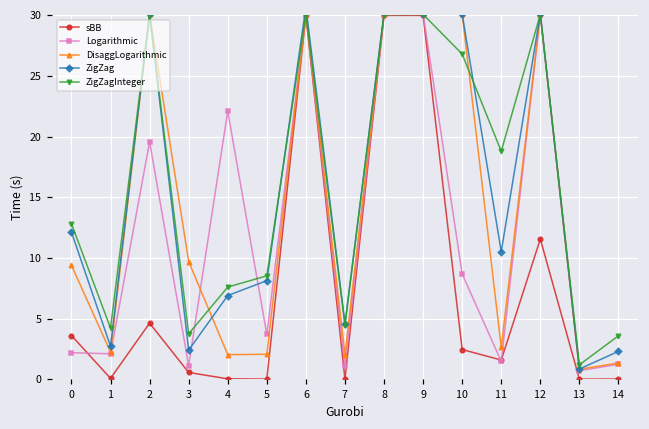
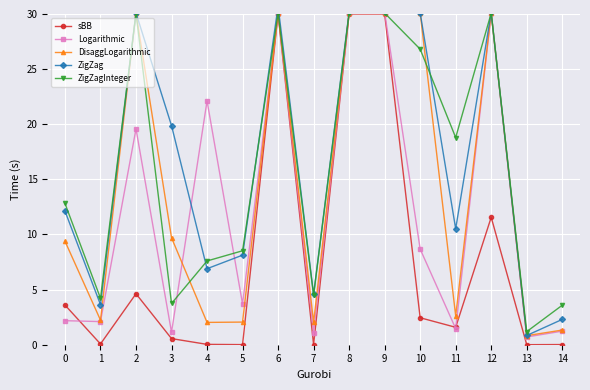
  {
    "sBB": {
      "0": 3.6,
      "1": 0.1,
      "2": 4.6,
      "3": 0.6,
      "4": 0.0,
      "5": 0.0,
      "7": 0.0,
      "10": 2.4,
      "12": 11.6,
      "13": 0.0,
      "14": 0.0
    },
    "Logarithmic": {
      "0": 2.2,
      "2": 19.6,
      "3": 1.1,
      "4": 22.1,
      "5": 3.7,
      "7": 1.1,
      "10": 8.7
    },
    "DisaggLogarithmic": {
      "0": 9.4,
      "3": 9.7,
      "4": 2.0,
      "5": 2.1,
      "7": 2.0,
      "11": 2.6
    },
    "ZigZag": {
      "0": 12.1,
-     "1": 2.7,
-     "3": 2.4,
+     "1": 3.6,
+     "3": 19.9,
      "4": 6.9,
      "5": 8.1,
      "11": 10.5,
      "14": 2.3
    },
    "ZigZagInteger": {
      "0": 12.8,
      "1": 4.2,
      "3": 3.7,
      "4": 7.6,
      "5": 8.5,
      "10": 26.8,
      "11": 18.8,
      "13": 1.2,
      "14": 3.6
    }
  }
